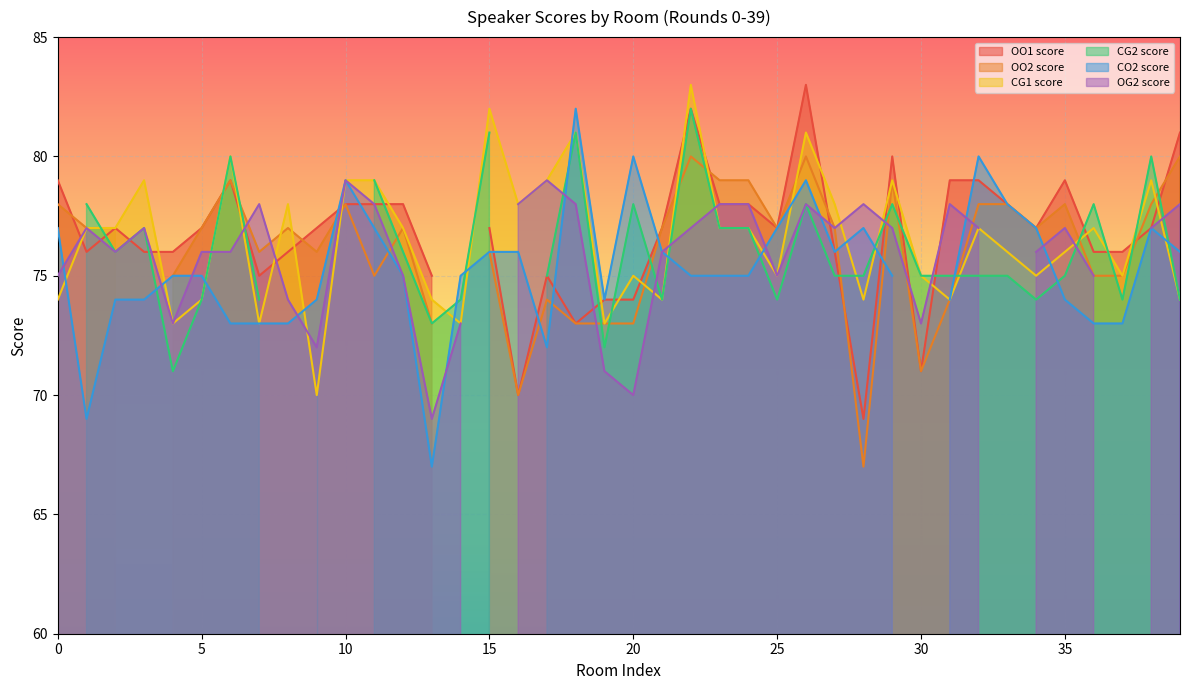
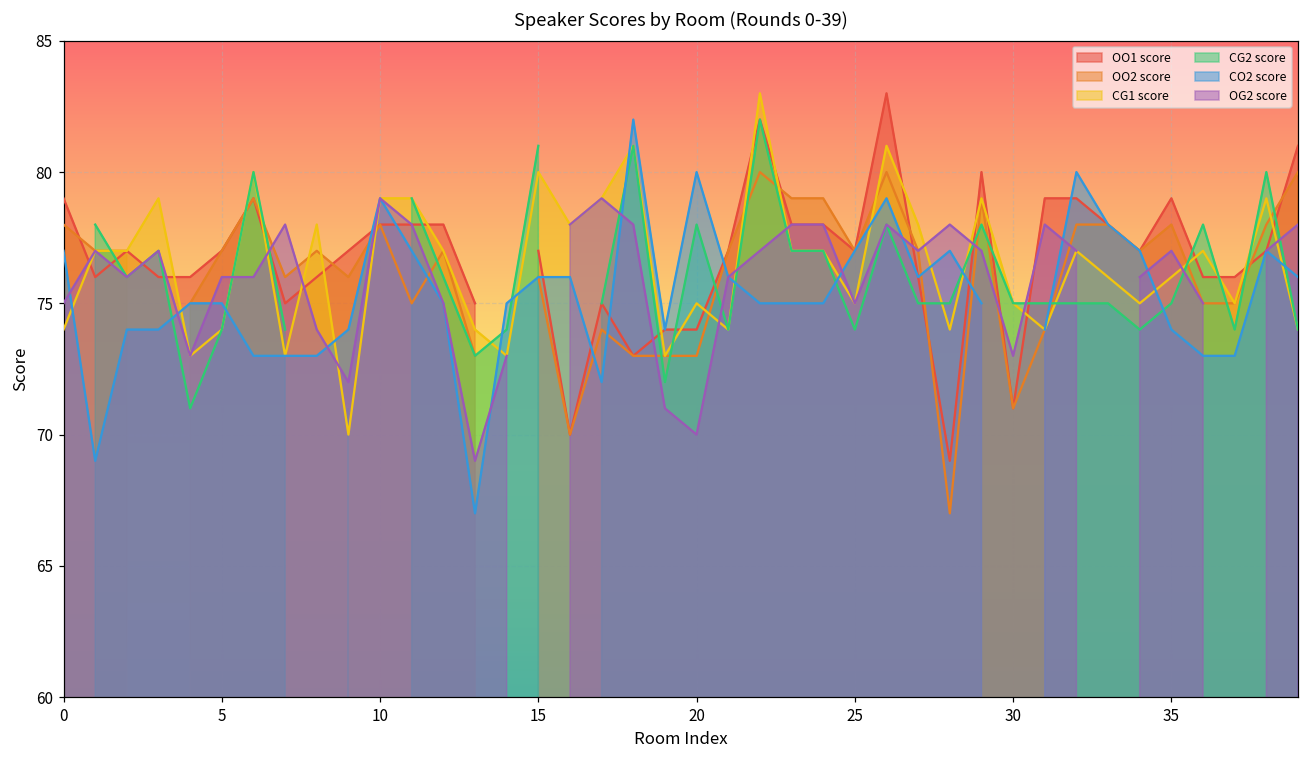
  {
    "CG1 score": {
      "0": 74,
-     "15": 82,
+     "15": 80,
      "20": 75,
      "35": 76
    }
  }
